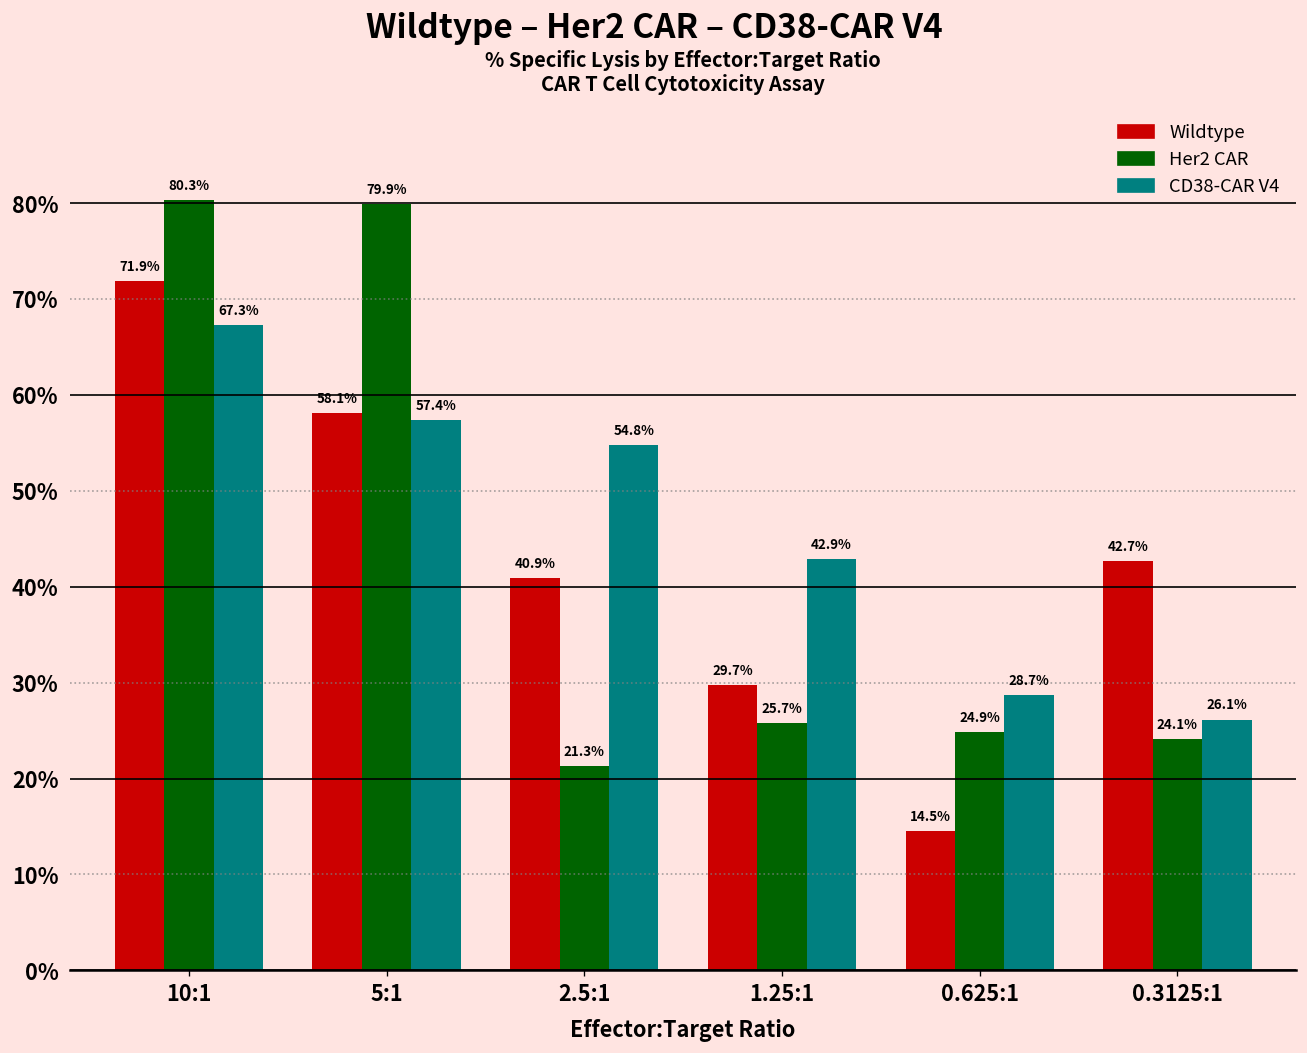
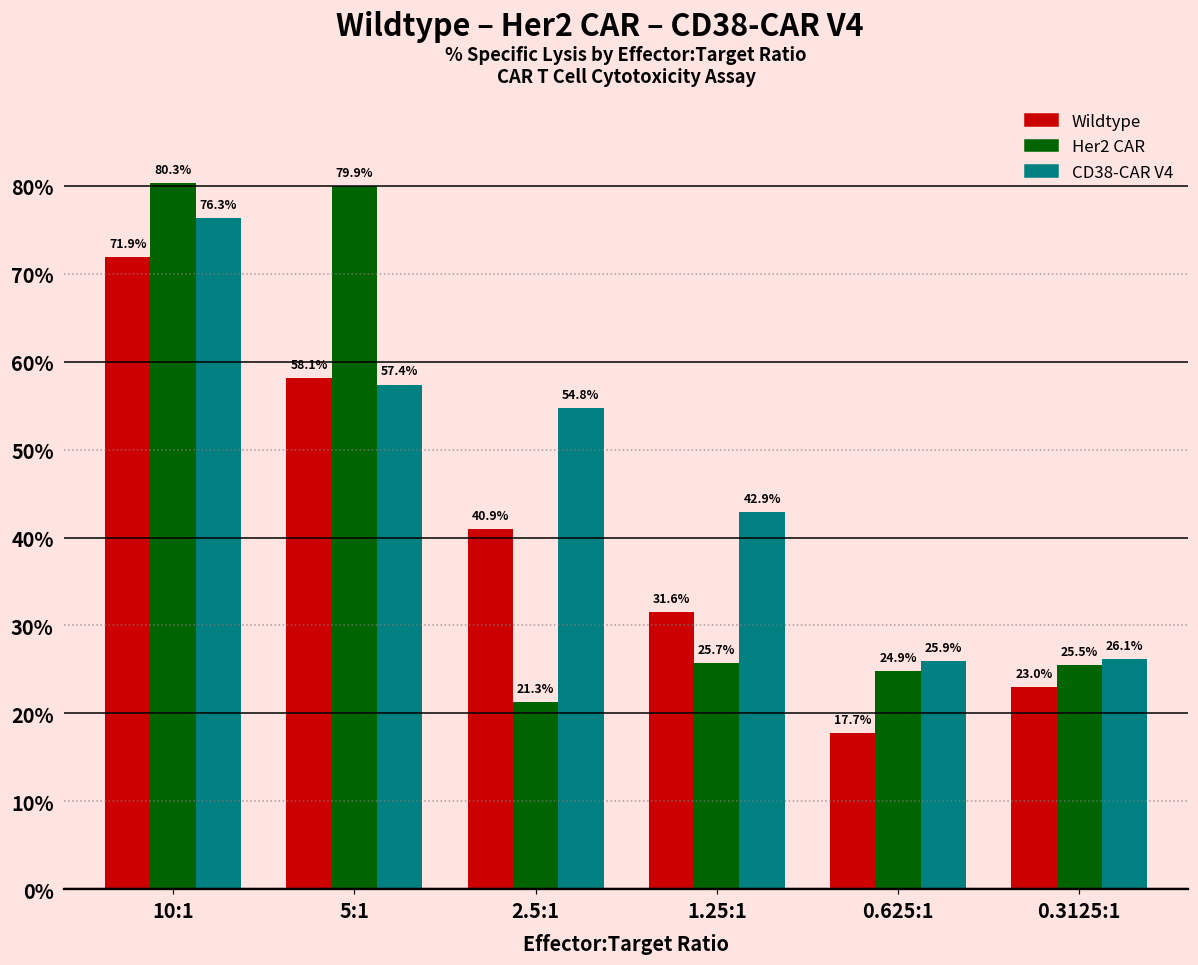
  {
    "Wildtype": {
      "10:1": "71.9%",
      "5:1": "58.1%",
      "2.5:1": "40.9%",
-     "1.25:1": "29.7%",
-     "0.625:1": "14.5%",
-     "0.3125:1": "42.7%"
+     "1.25:1": "31.6%",
+     "0.625:1": "17.7%",
+     "0.3125:1": "23.0%"
    },
    "Her2 CAR": {
      "10:1": "80.3%",
      "5:1": "79.9%",
      "2.5:1": "21.3%",
      "1.25:1": "25.7%",
      "0.625:1": "24.9%",
-     "0.3125:1": "24.1%"
+     "0.3125:1": "25.5%"
    },
    "CD38-CAR V4": {
-     "10:1": "67.3%",
+     "10:1": "76.3%",
      "5:1": "57.4%",
      "2.5:1": "54.8%",
      "1.25:1": "42.9%",
-     "0.625:1": "28.7%",
+     "0.625:1": "25.9%",
      "0.3125:1": "26.1%"
    }
  }
